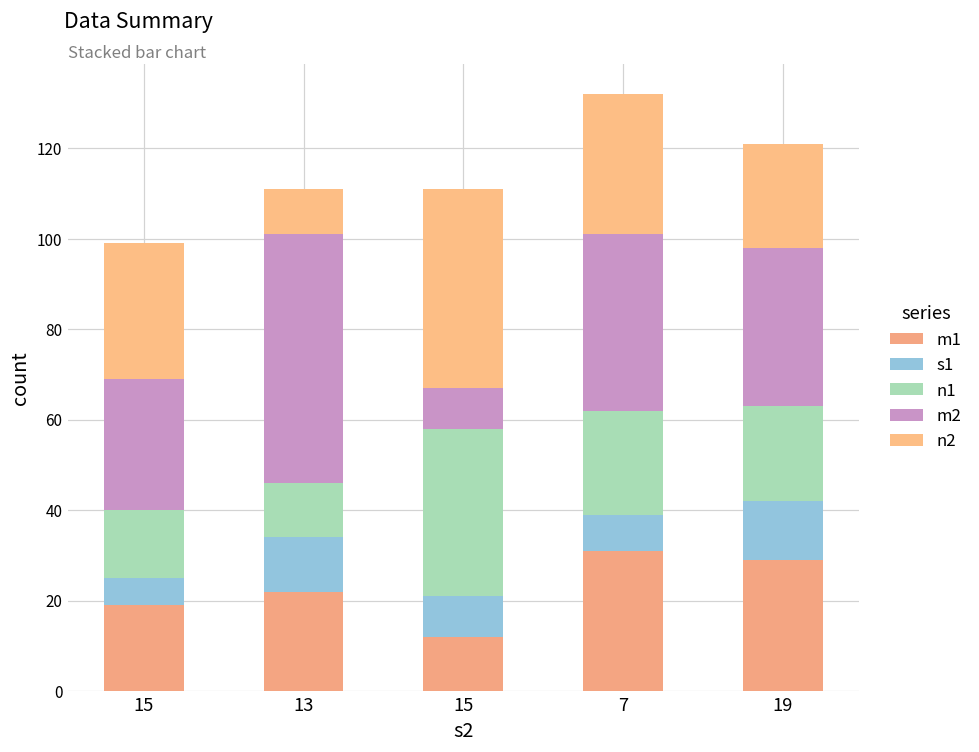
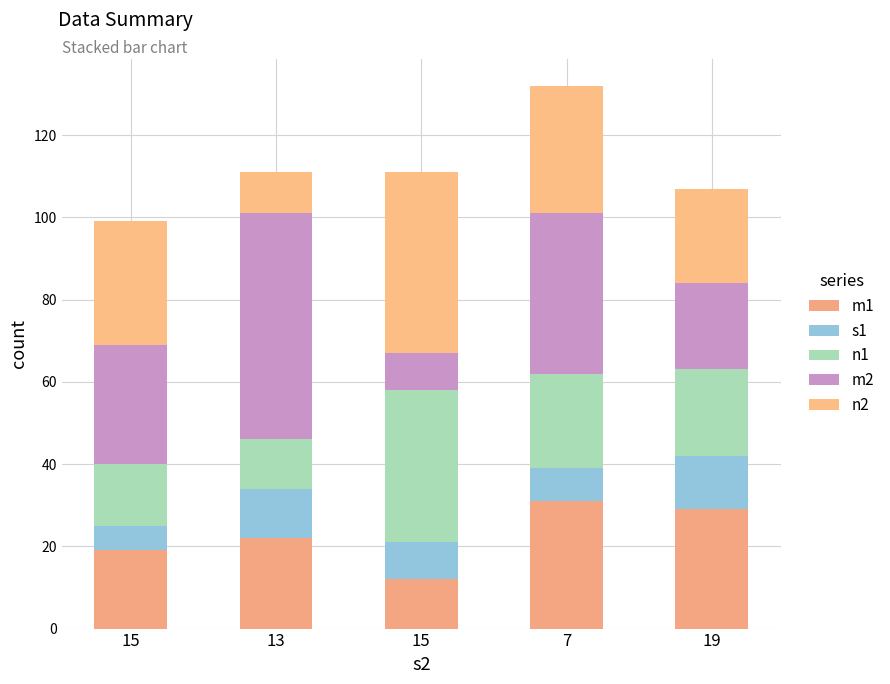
  {
    "m2": {
      "13": 55,
      "7": 39,
-     "19": 35
+     "19": 21
    }
  }
